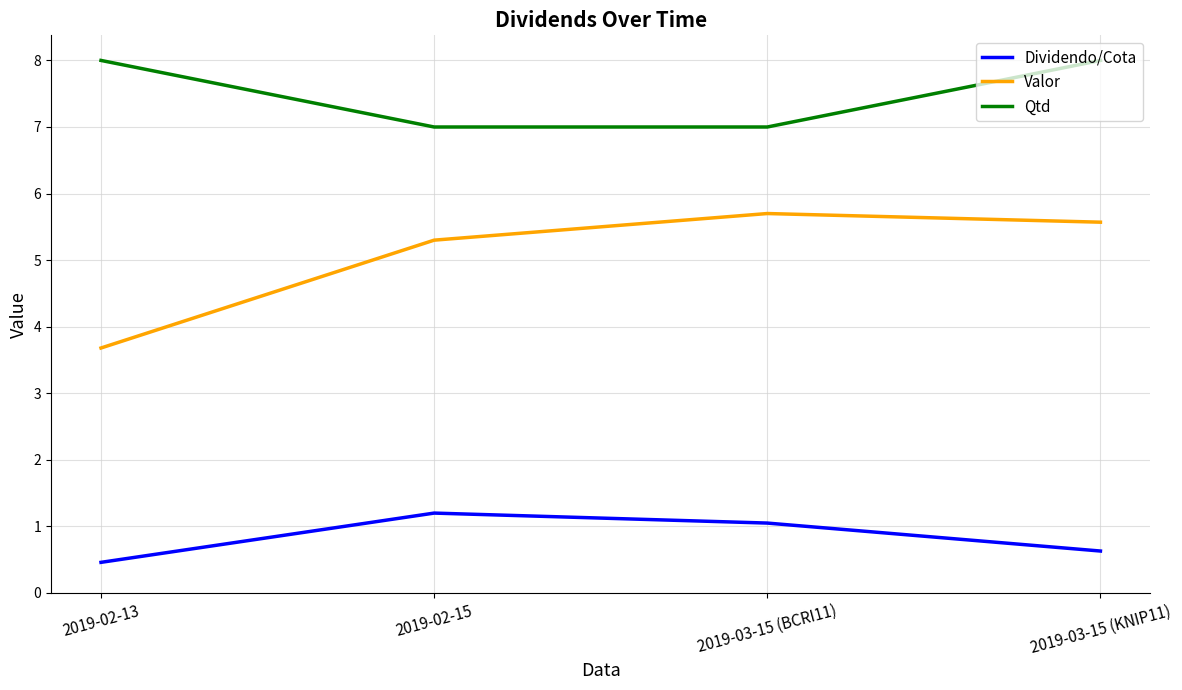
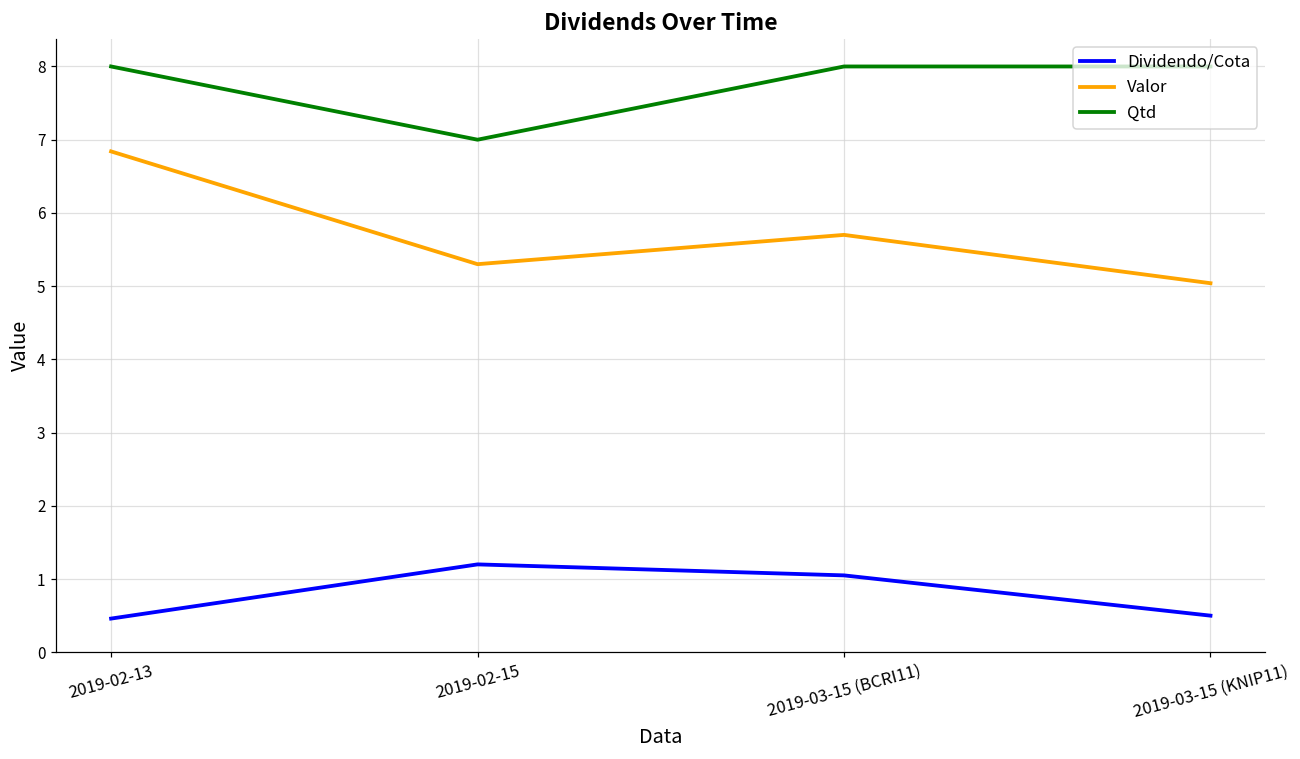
  {
    "Dividendo/Cota": {
      "2019-02-13": 0.5,
      "2019-02-15": 1.2,
      "2019-03-15 (BCRI11)": 1.1,
-     "2019-03-15 (KNIP11)": 0.6
+     "2019-03-15 (KNIP11)": 0.5
    },
    "Valor": {
-     "2019-02-13": 3.7,
+     "2019-02-13": 6.8,
      "2019-02-15": 5.3,
      "2019-03-15 (BCRI11)": 5.7,
-     "2019-03-15 (KNIP11)": 5.6
+     "2019-03-15 (KNIP11)": 5.0
    },
    "Qtd": {
      "2019-02-13": 8,
      "2019-02-15": 7,
-     "2019-03-15 (BCRI11)": 7
+     "2019-03-15 (BCRI11)": 8
    }
  }
